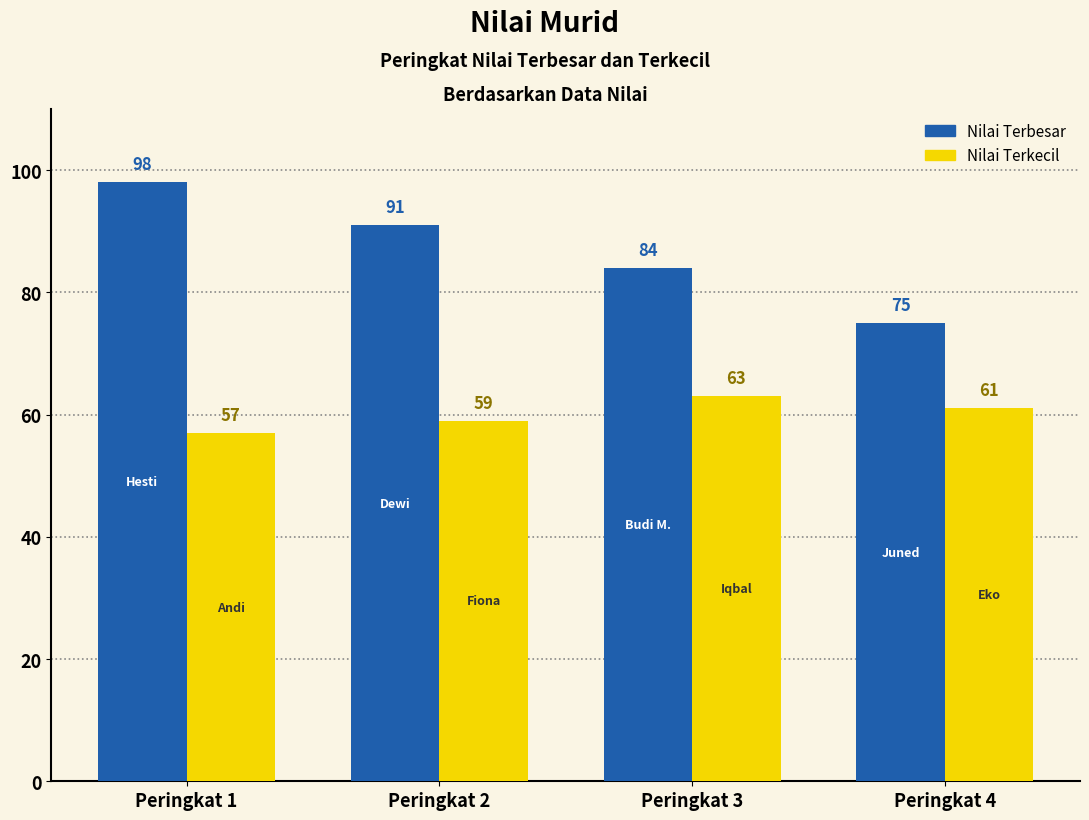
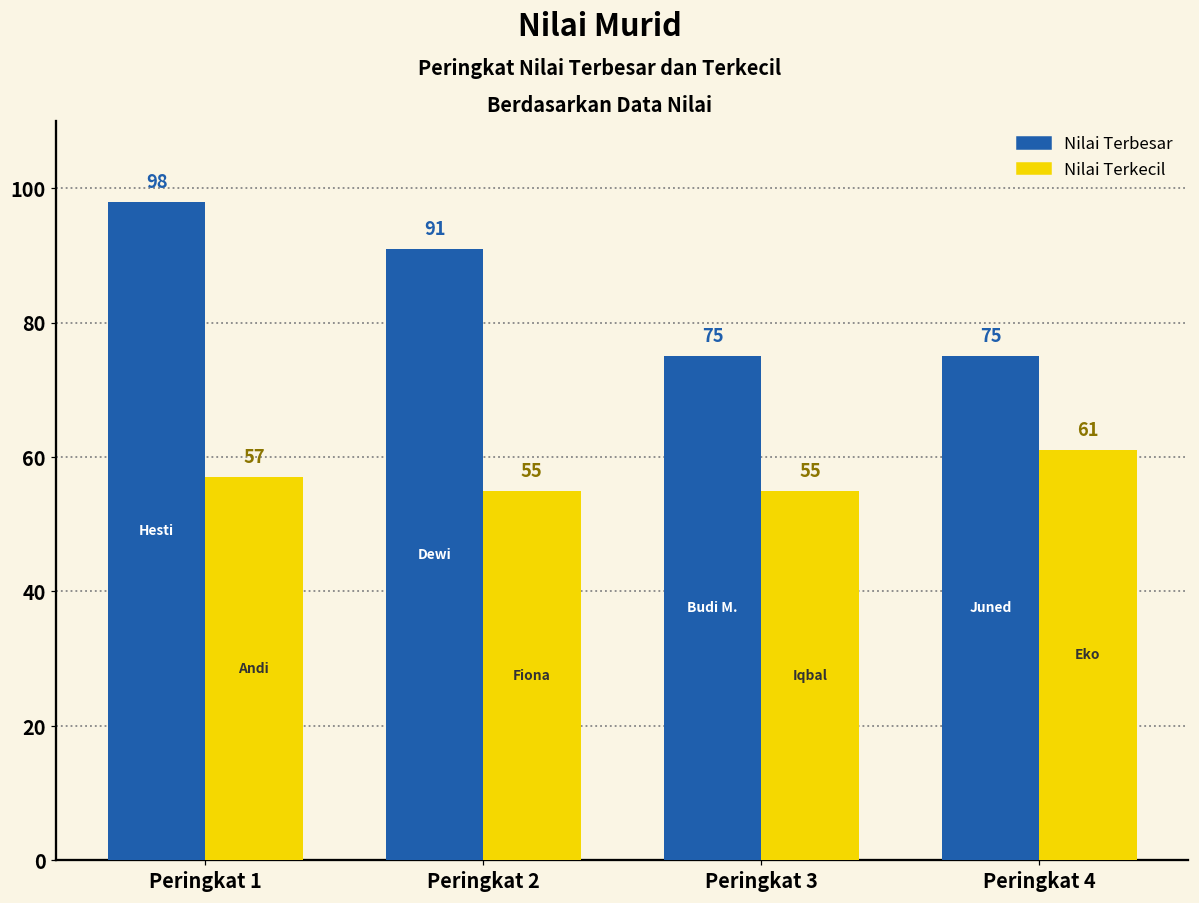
  {
    "Nilai Terbesar": {
      "Peringkat 1": 98,
      "Peringkat 2": 91,
-     "Peringkat 3": 84,
+     "Peringkat 3": 75,
      "Peringkat 4": 75
    },
    "Nilai Terkecil": {
      "Peringkat 1": 57,
-     "Peringkat 2": 59,
-     "Peringkat 3": 63,
+     "Peringkat 2": 55,
+     "Peringkat 3": 55,
      "Peringkat 4": 61
    }
  }
